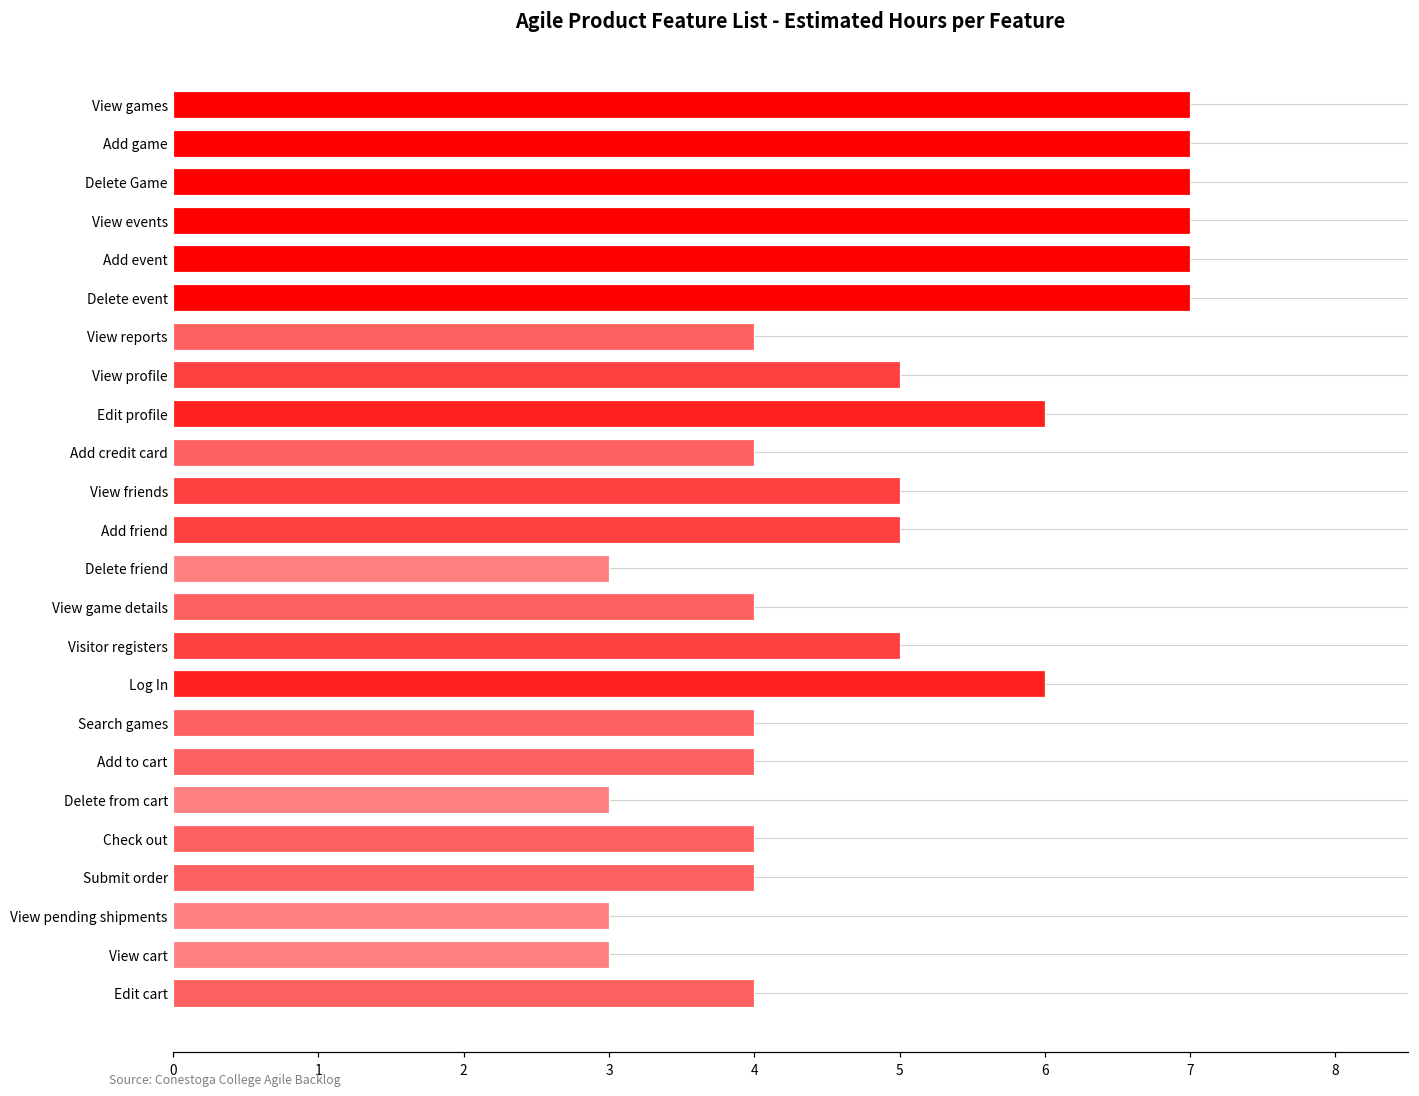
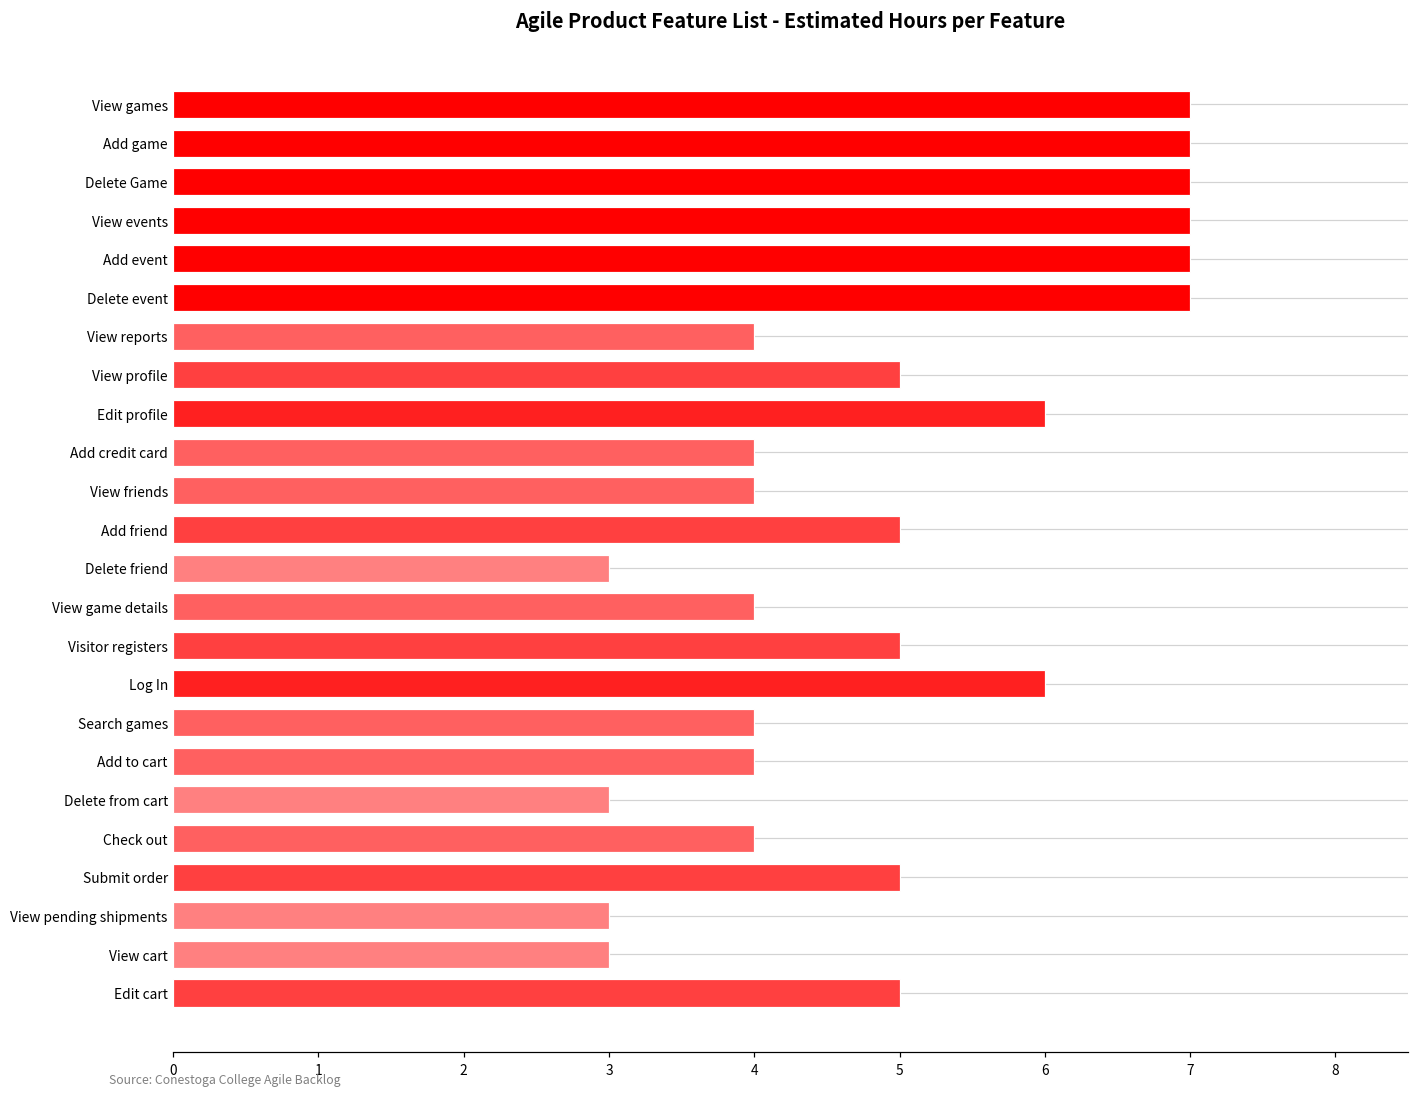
  {
    "View games": 7,
    "Add game": 7,
    "Delete Game": 7,
    "View events": 7,
    "Add event": 7,
    "Delete event": 7,
    "View reports": 4,
    "View profile": 5,
    "Edit profile": 6,
    "Add credit card": 4,
-   "View friends": 5,
+   "View friends": 4,
    "Add friend": 5,
    "Delete friend": 3,
    "View game details": 4,
    "Visitor registers": 5,
    "Log In": 6,
    "Search games": 4,
    "Add to cart": 4,
    "Delete from cart": 3,
    "Check out": 4,
-   "Submit order": 4,
+   "Submit order": 5,
    "View pending shipments": 3,
    "View cart": 3,
-   "Edit cart": 4
+   "Edit cart": 5
  }
